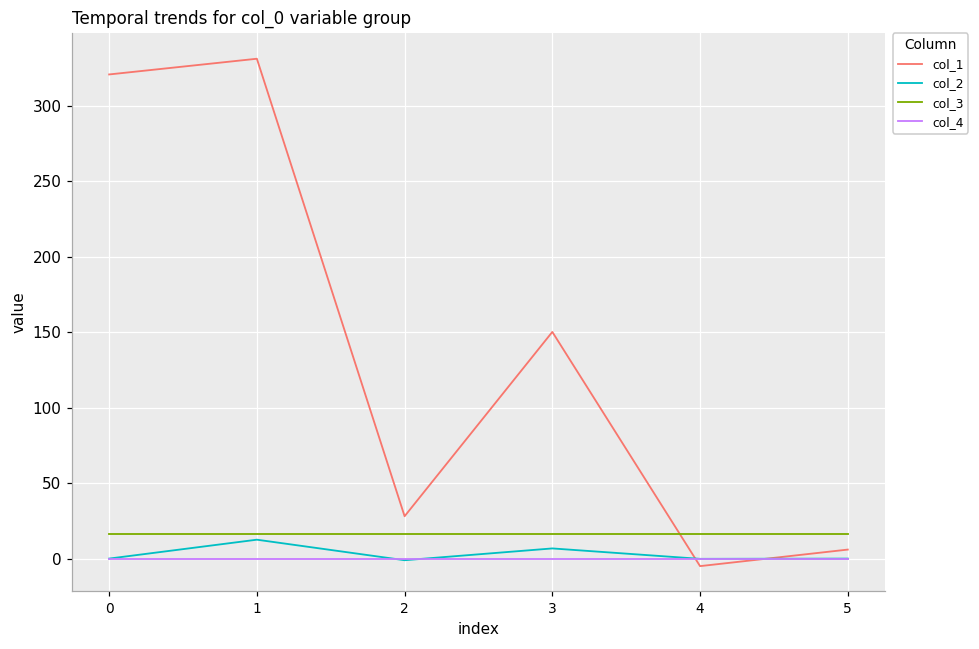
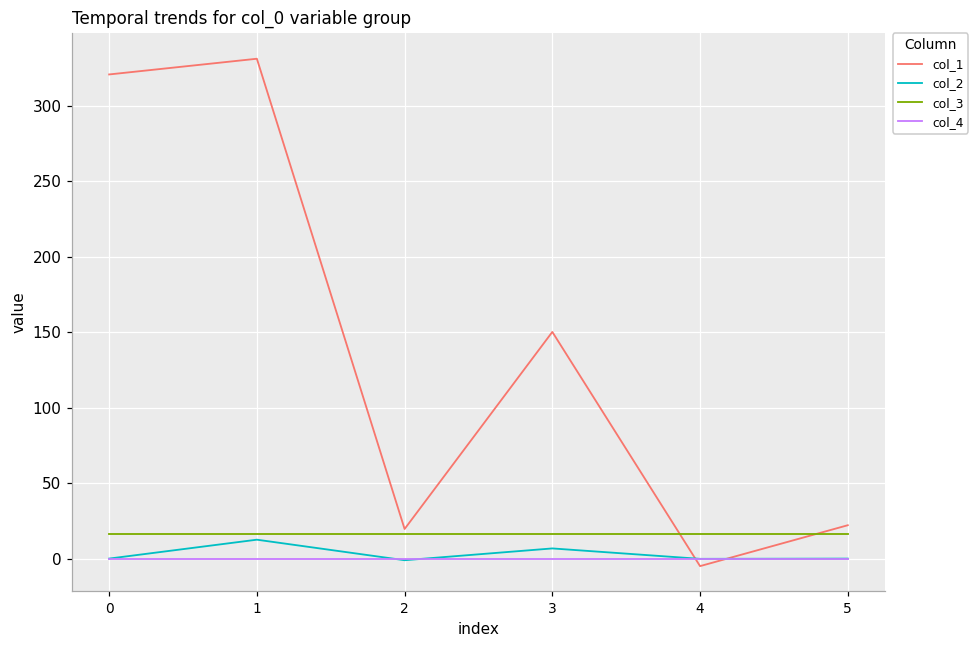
  {
    "col_1": {
      "0": 321,
      "1": 331,
-     "2": 28,
+     "2": 20,
      "3": 150,
      "4": -5,
-     "5": 6
+     "5": 22
    },
    "col_2": {
      "1": 13,
      "3": 7
    },
    "col_3": {
      "0": 16,
      "1": 16,
      "2": 16,
      "3": 16,
      "4": 16,
      "5": 16
    },
    "col_4": {
      "1": 0,
      "3": 0
    }
  }
